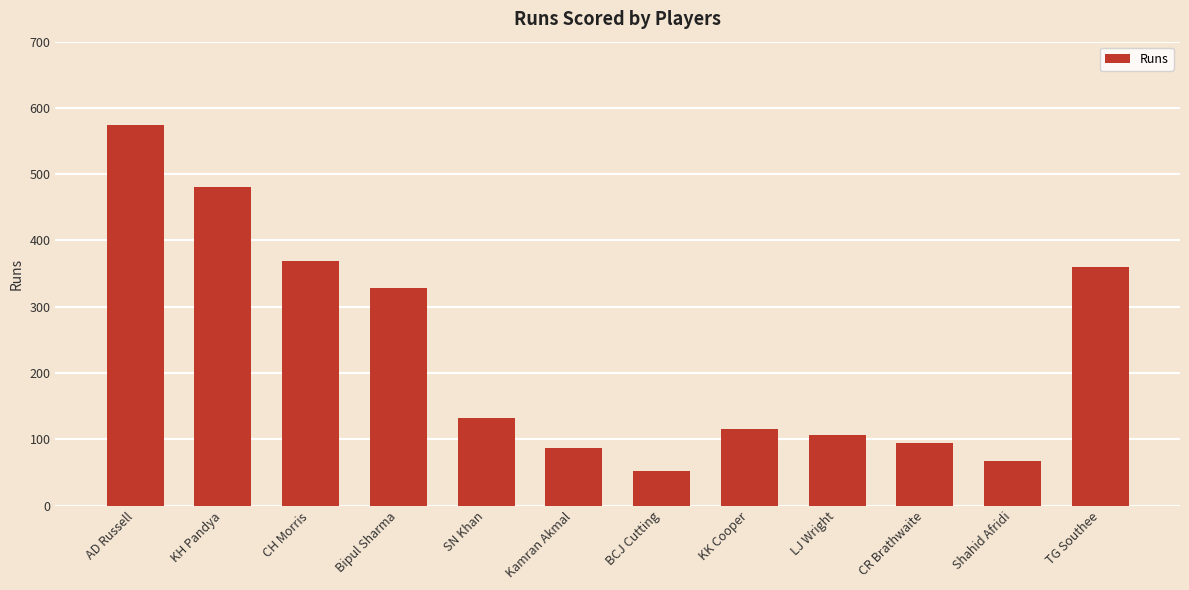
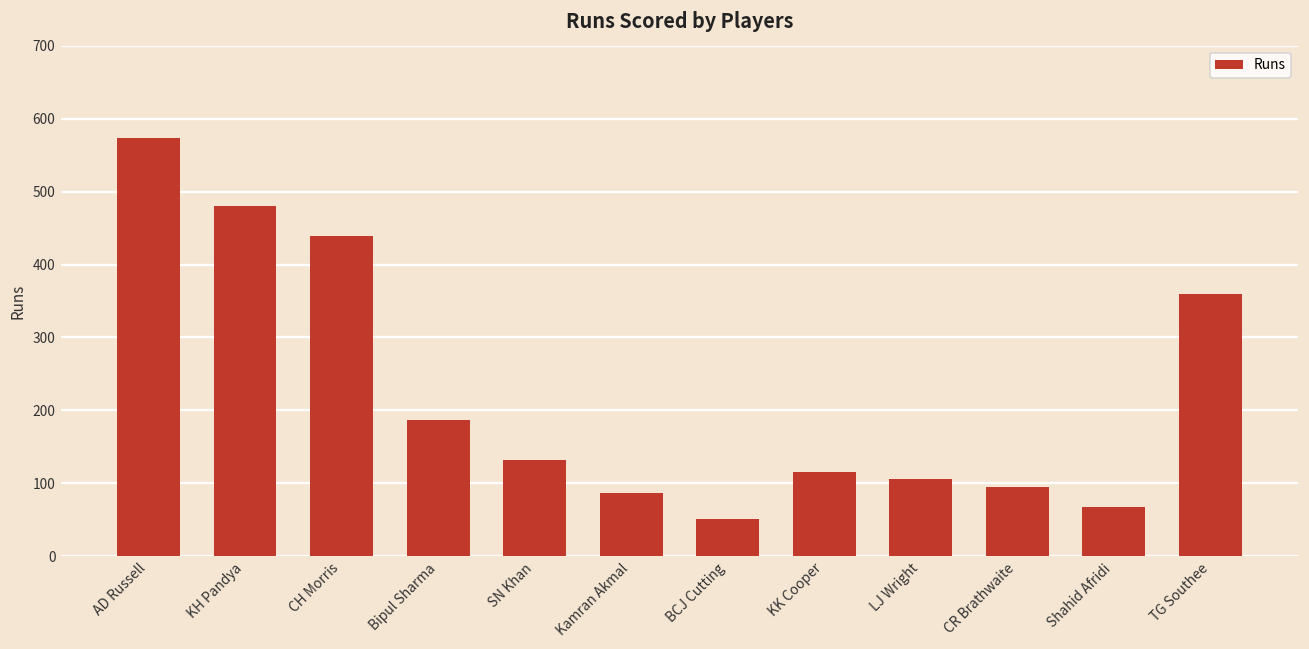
  {
    "AD Russell": 570,
    "KH Pandya": 480,
-   "CH Morris": 370,
-   "Bipul Sharma": 330,
+   "CH Morris": 440,
+   "Bipul Sharma": 190,
    "SN Khan": 130,
    "Kamran Akmal": 90,
    "BCJ Cutting": 50,
    "KK Cooper": 120,
    "LJ Wright": 110,
    "CR Brathwaite": 100,
    "Shahid Afridi": 70,
    "TG Southee": 360
  }
